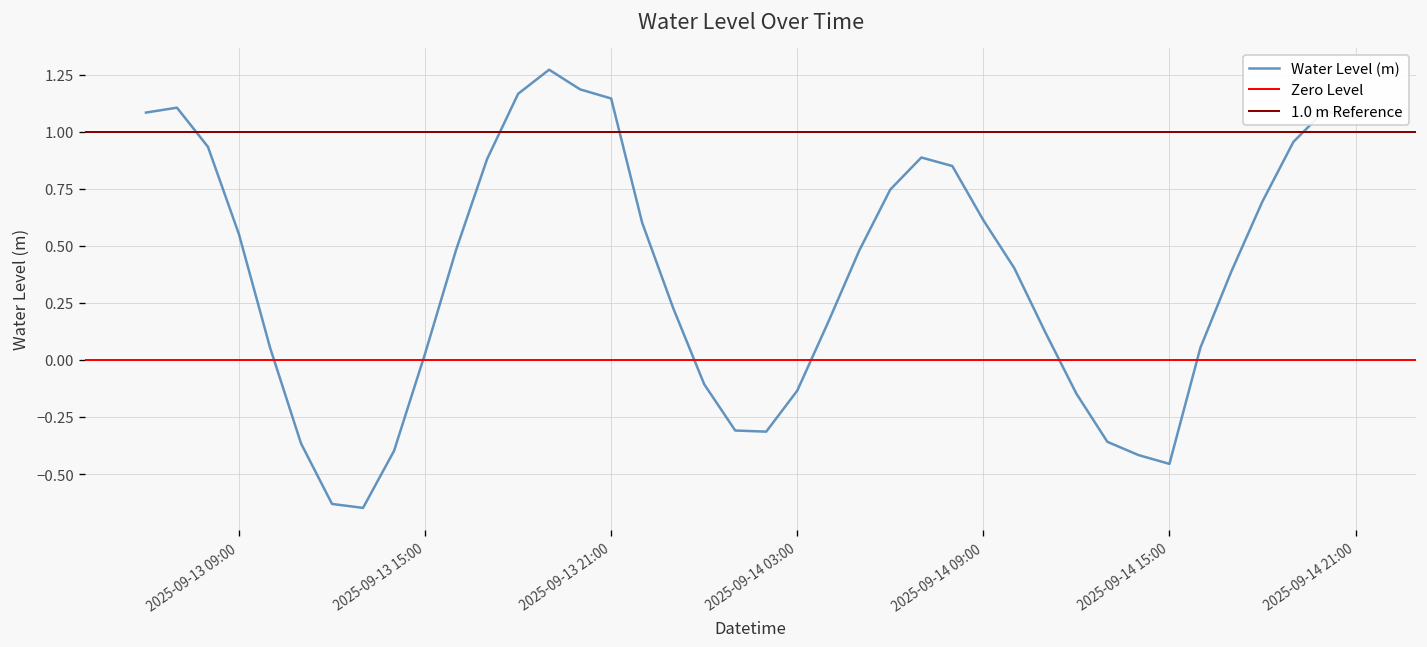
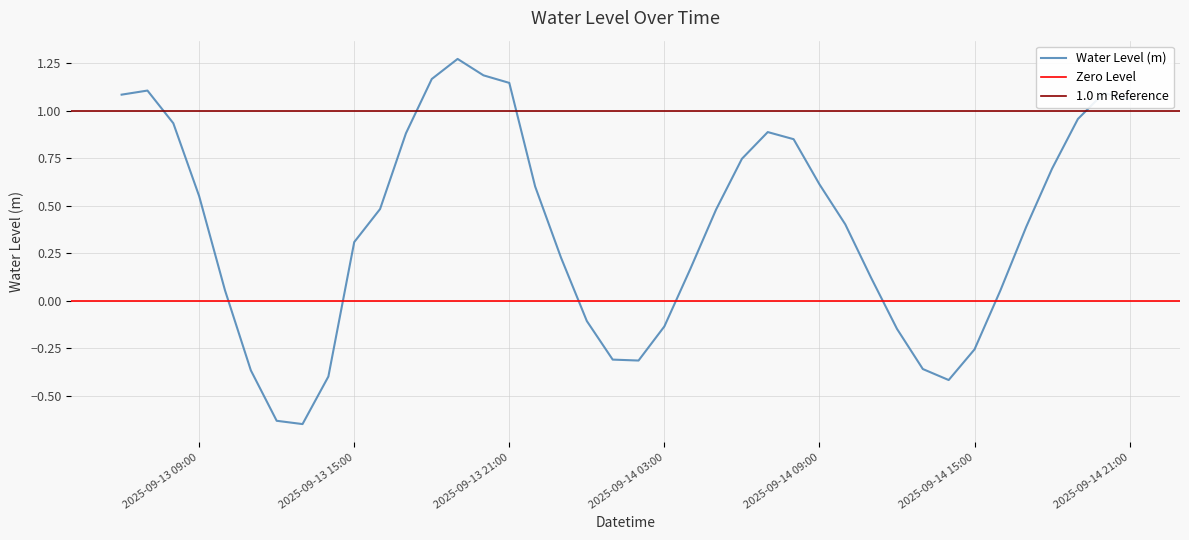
  {
    "2025-09-13 09:00": 0.55,
-   "2025-09-13 15:00": 0.03,
+   "2025-09-13 15:00": 0.31,
    "2025-09-13 21:00": 1.15,
    "2025-09-14 03:00": -0.13,
    "2025-09-14 09:00": 0.61,
-   "2025-09-14 15:00": -0.46
+   "2025-09-14 15:00": -0.26
  }
